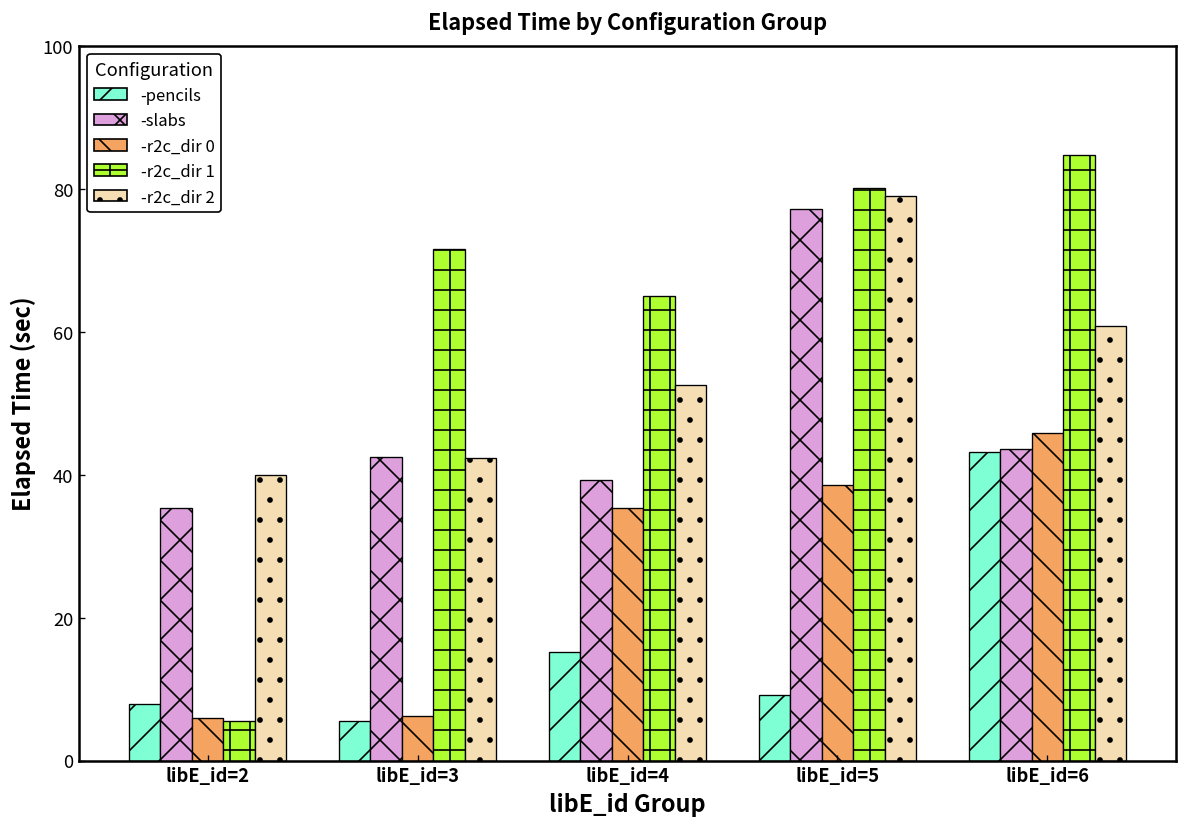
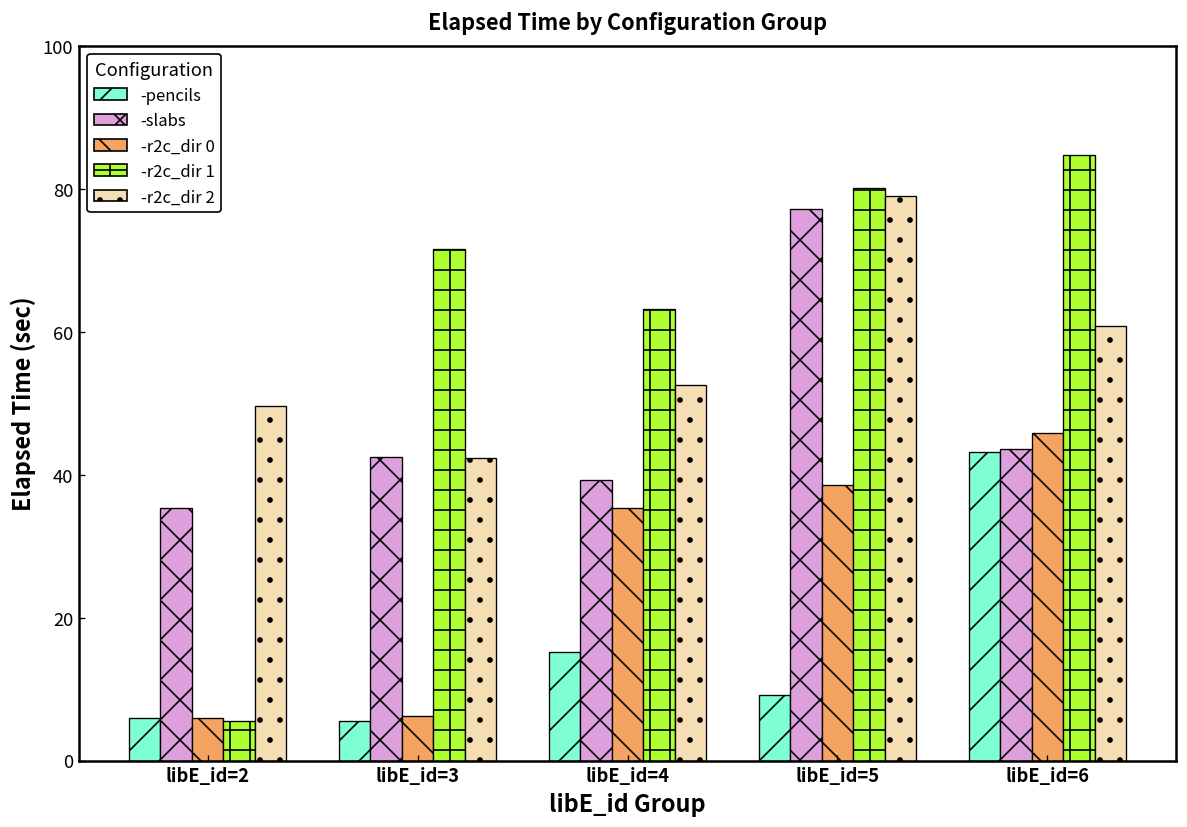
  {
    "-pencils": {
-     "libE_id=2": 8,
+     "libE_id=2": 6,
      "libE_id=3": 6,
      "libE_id=4": 15,
      "libE_id=5": 9,
      "libE_id=6": 43
    },
    "-slabs": {
      "libE_id=2": 35,
      "libE_id=3": 43,
      "libE_id=4": 39,
      "libE_id=5": 77,
      "libE_id=6": 44
    },
    "-r2c_dir 0": {
      "libE_id=2": 6,
      "libE_id=3": 6,
      "libE_id=4": 35,
      "libE_id=5": 39,
      "libE_id=6": 46
    },
    "-r2c_dir 1": {
      "libE_id=2": 6,
      "libE_id=3": 71,
-     "libE_id=4": 65,
+     "libE_id=4": 63,
      "libE_id=5": 80,
      "libE_id=6": 85
    },
    "-r2c_dir 2": {
-     "libE_id=2": 40,
+     "libE_id=2": 50,
      "libE_id=3": 42,
      "libE_id=4": 52,
      "libE_id=5": 79,
      "libE_id=6": 61
    }
  }
